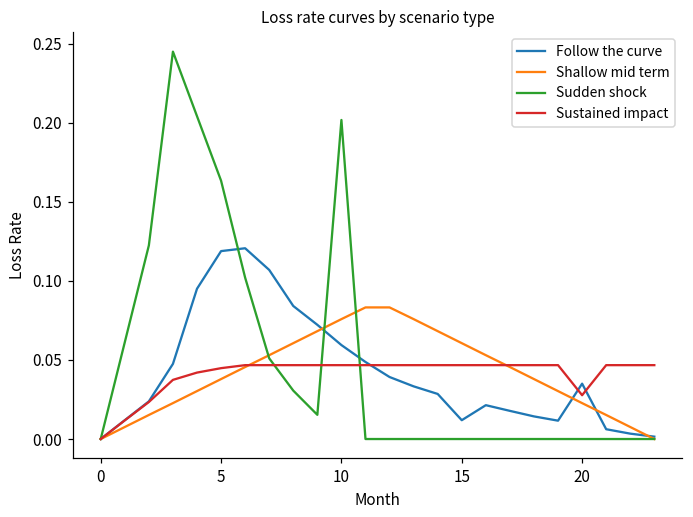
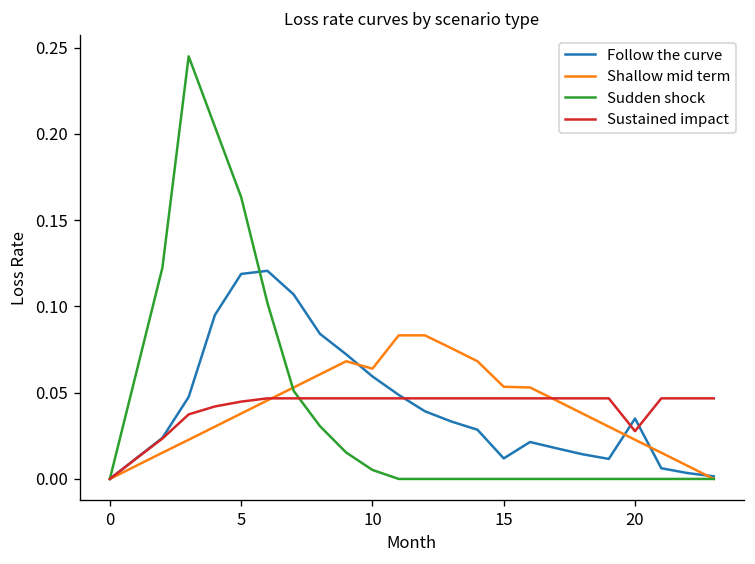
  {
    "Follow the curve": {
      "5": 0.119,
      "10": 0.059,
      "15": 0.012,
      "20": 0.035
    },
    "Shallow mid term": {
      "5": 0.038,
-     "10": 0.076,
-     "15": 0.061,
+     "10": 0.064,
+     "15": 0.053,
      "20": 0.023
    },
    "Sudden shock": {
      "5": 0.163,
-     "10": 0.202,
+     "10": 0.005,
      "15": 0.000,
      "20": 0.000
    },
    "Sustained impact": {
      "5": 0.045,
      "10": 0.047,
      "15": 0.047,
      "20": 0.028
    }
  }
